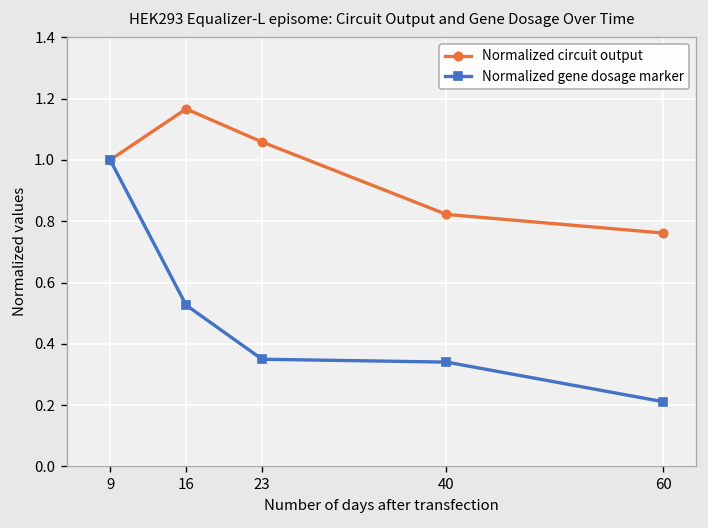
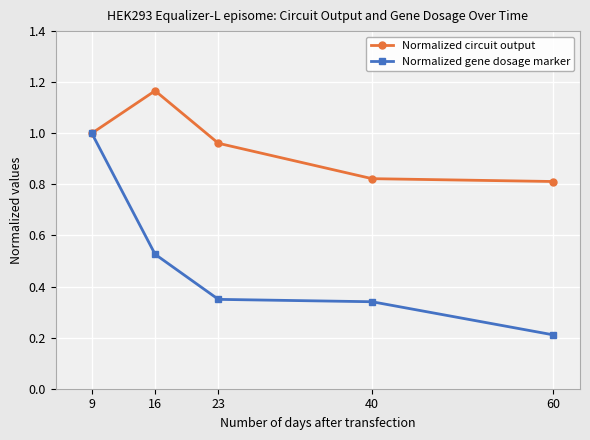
  {
    "Normalized circuit output": {
      "16": 1.17,
-     "23": 1.06,
+     "23": 0.96,
      "40": 0.82,
-     "60": 0.76
+     "60": 0.81
    },
    "Normalized gene dosage marker": {
      "16": 0.53,
      "23": 0.35,
      "40": 0.34,
      "60": 0.21
    }
  }
